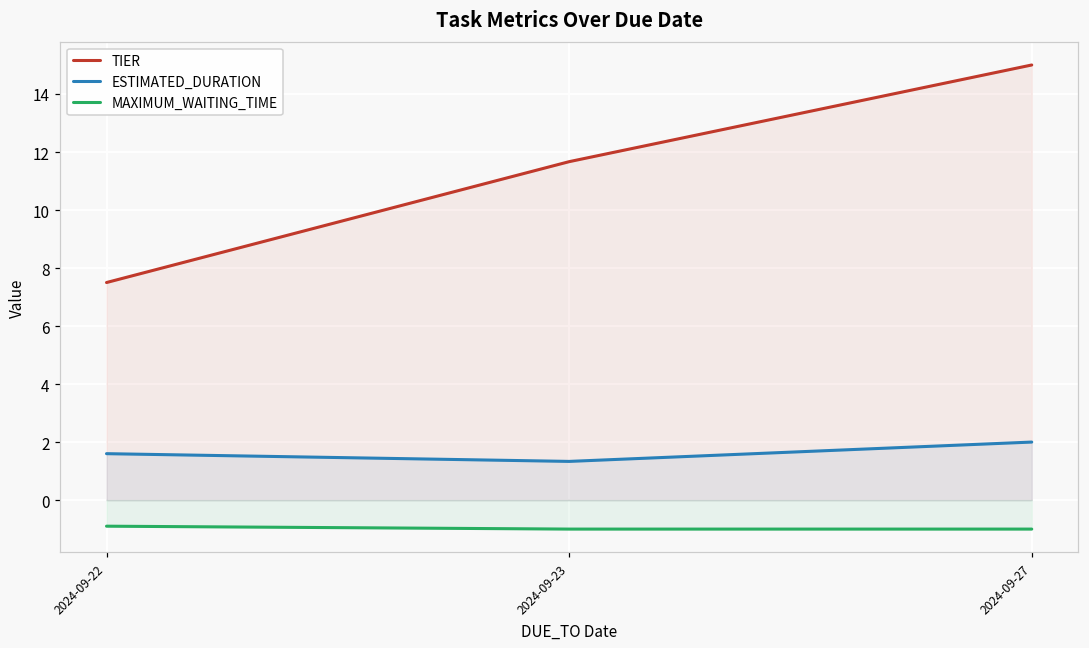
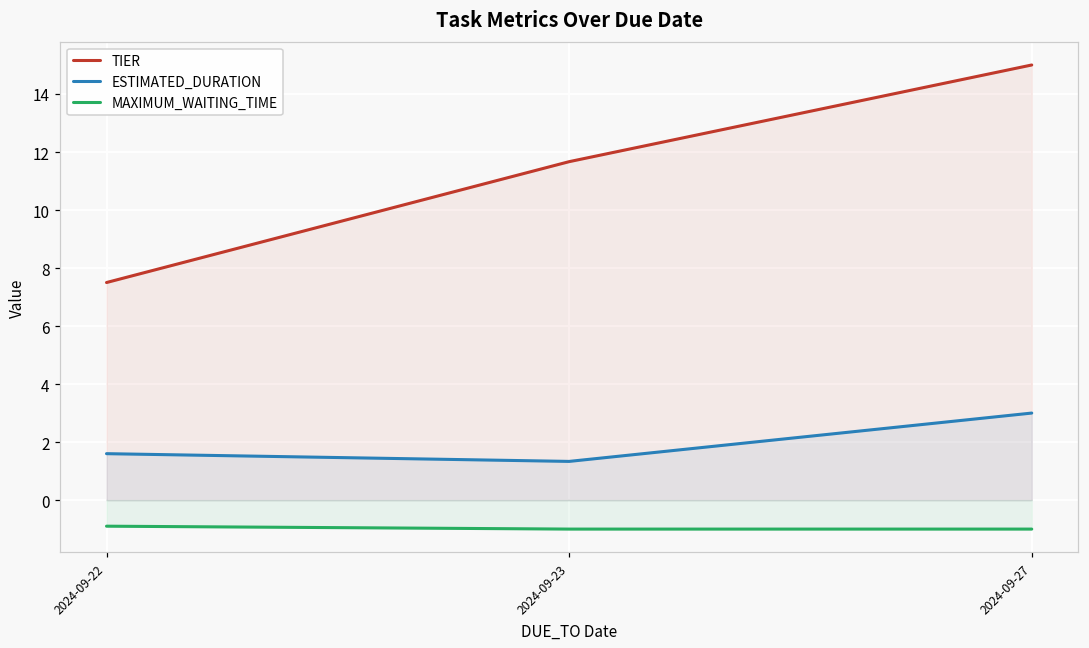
  {
    "TIER": {
      "2024-09-22": 7.5,
      "2024-09-23": 11.7,
      "2024-09-27": 15
    },
    "ESTIMATED_DURATION": {
      "2024-09-22": 1.6,
      "2024-09-23": 1.3,
-     "2024-09-27": 2
+     "2024-09-27": 3
    }
  }
